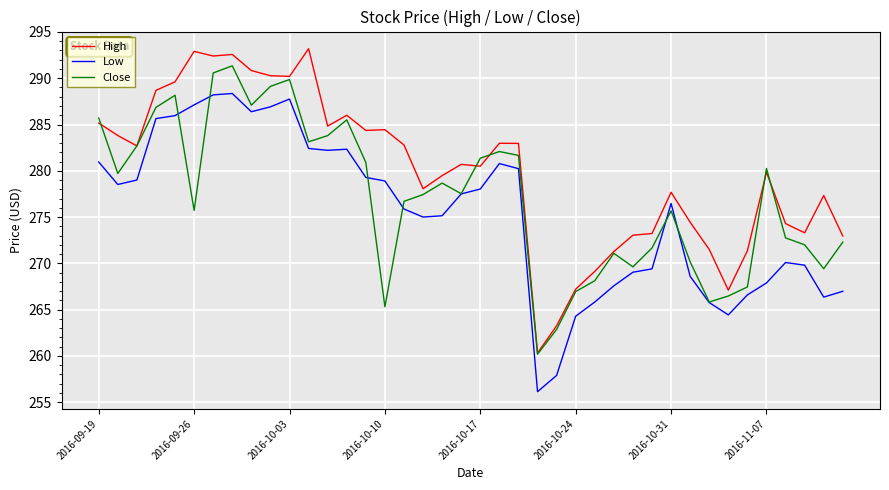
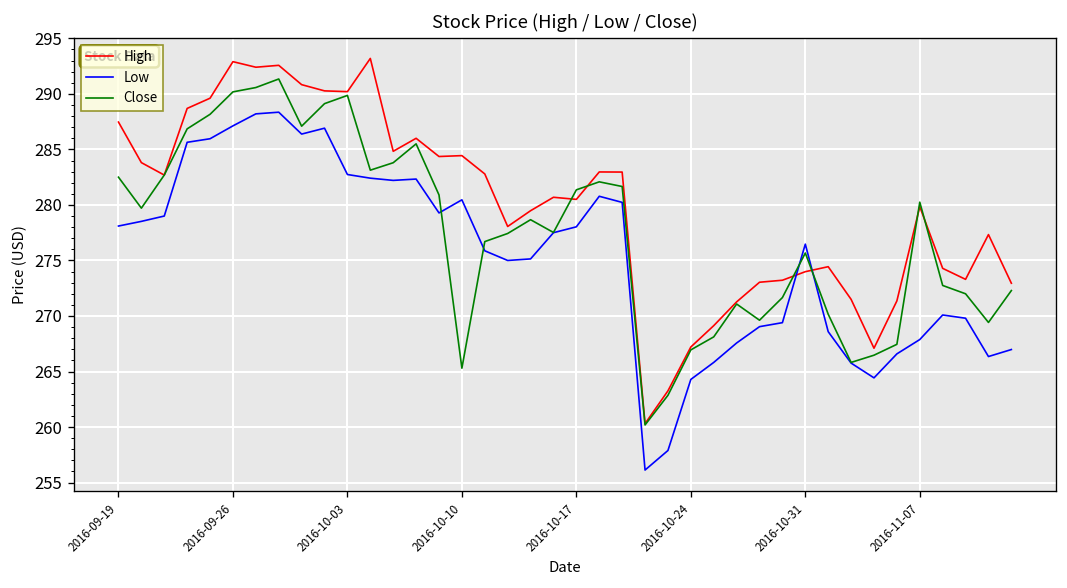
  {
    "High": {
-     "2016-09-19": 285,
+     "2016-09-19": 287,
      "2016-09-26": 293,
      "2016-10-03": 290,
      "2016-10-10": 284,
      "2016-10-17": 281,
-     "2016-10-31": 278,
+     "2016-10-31": 274,
      "2016-11-07": 280
    },
    "Low": {
-     "2016-09-19": 281,
+     "2016-09-19": 278,
      "2016-09-26": 287,
-     "2016-10-03": 288,
-     "2016-10-10": 279,
+     "2016-10-03": 283,
+     "2016-10-10": 280,
      "2016-10-17": 278,
      "2016-10-24": 264,
      "2016-10-31": 276,
      "2016-11-07": 268
    },
    "Close": {
-     "2016-09-19": 286,
-     "2016-09-26": 276,
+     "2016-09-19": 283,
+     "2016-09-26": 290,
      "2016-10-03": 290,
      "2016-10-10": 265,
      "2016-10-17": 281,
      "2016-10-31": 276,
      "2016-11-07": 280
    }
  }
